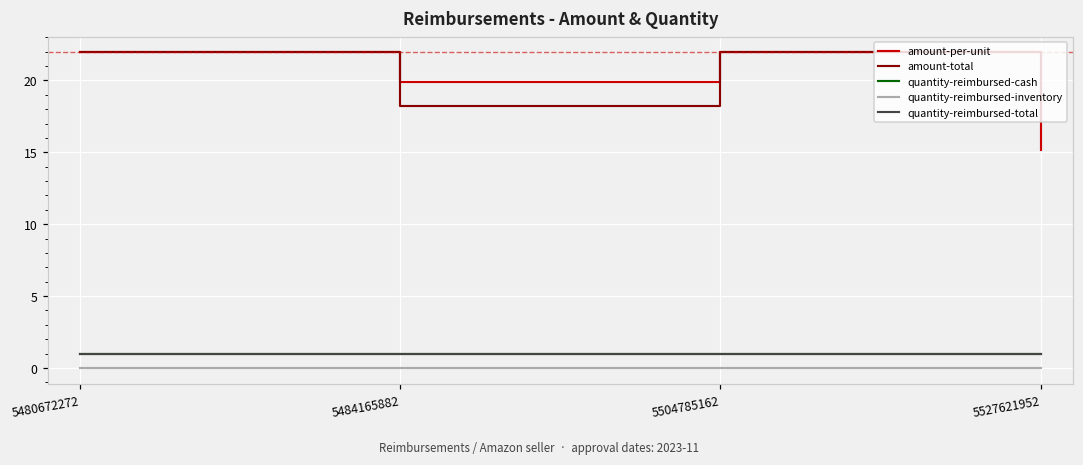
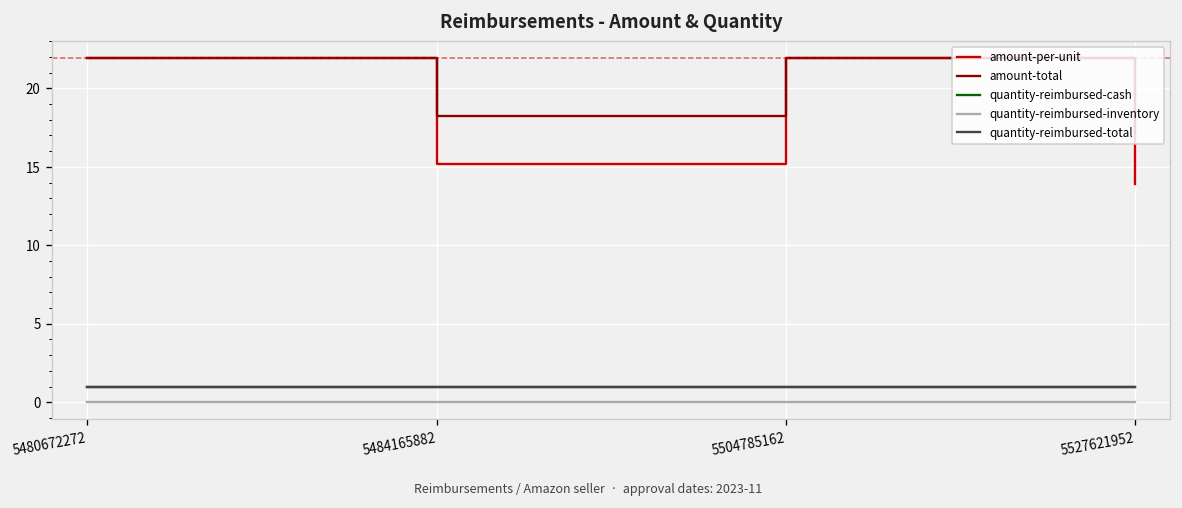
  {
    "amount-per-unit": {
-     "5484165882": 19.9,
-     "5527621952": 15.2
+     "5484165882": 15.2,
+     "5527621952": 13.9
    },
    "amount-total": {
      "5484165882": 18.3
    },
    "quantity-reimbursed-total": {
      "5480672272": 1.0,
      "5484165882": 1.0,
      "5504785162": 1.0,
      "5527621952": 1.0
    },
    "quantity-reimbursed-inventory": {
      "5480672272": 0.0,
      "5484165882": 0.0,
      "5504785162": 0.0,
      "5527621952": 0.0
    }
  }
